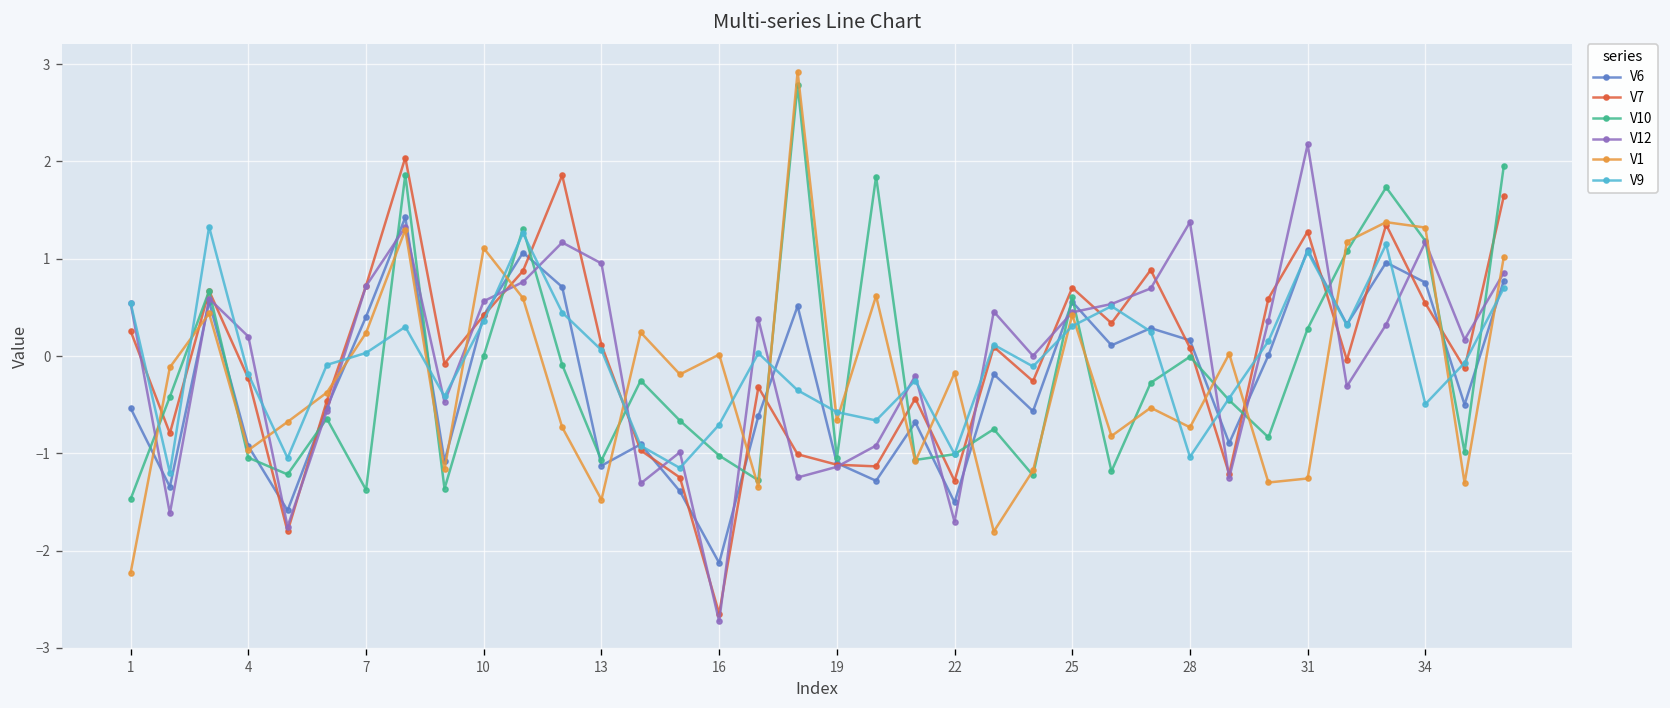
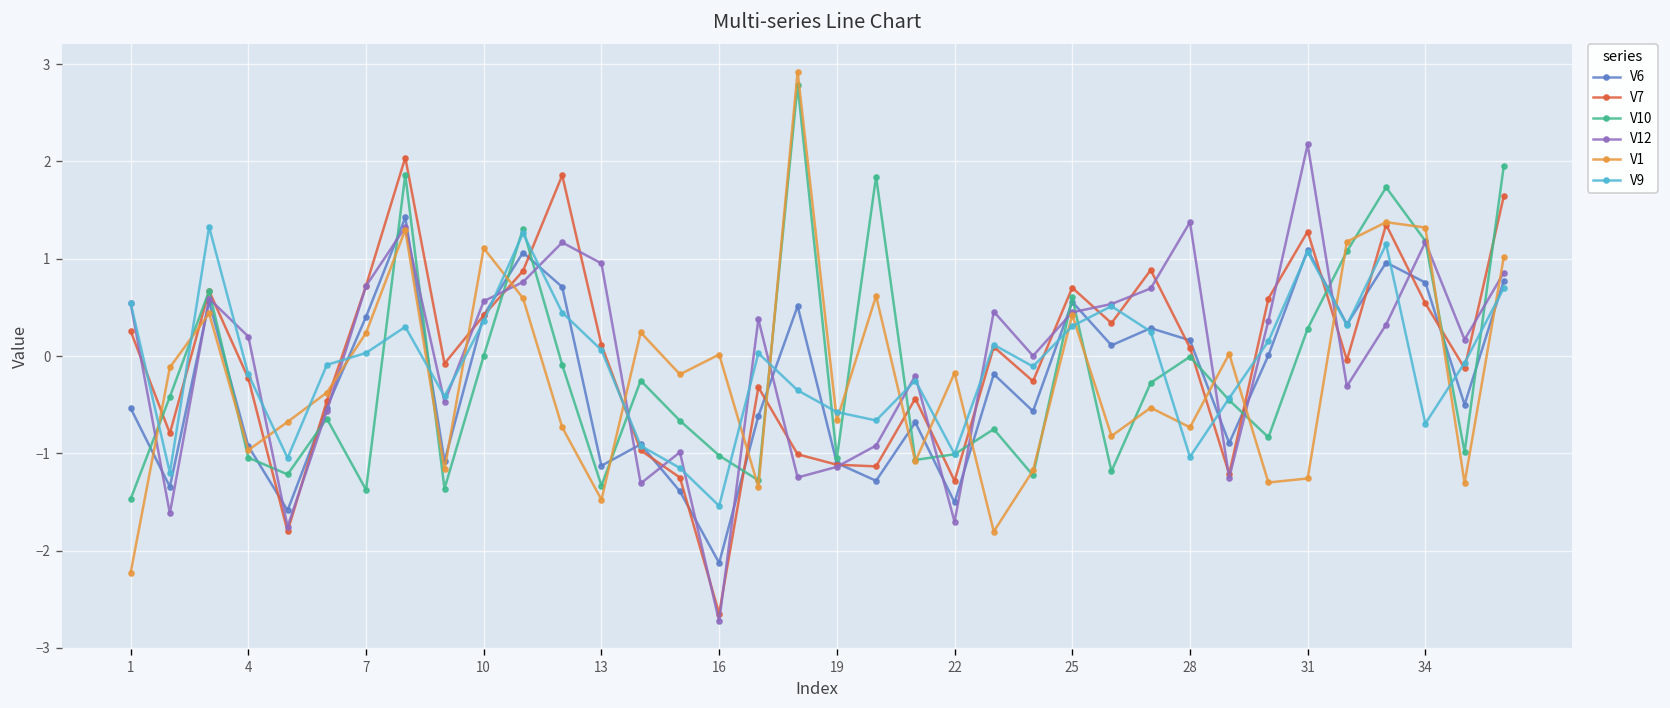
  {
    "V10": {
      "1": -1.5,
      "4": -1.0,
      "7": -1.4,
      "10": 0.0,
-     "13": -1.1,
+     "13": -1.3,
      "16": -1.0,
      "19": -1.0,
      "25": 0.6,
      "28": 0.0,
      "31": 0.3
    },
    "V9": {
      "4": -0.2,
      "7": 0.0,
      "10": 0.4,
      "13": 0.1,
-     "16": -0.7,
+     "16": -1.5,
      "19": -0.6,
      "25": 0.3,
      "28": -1.0,
-     "34": -0.5
+     "34": -0.7
    }
  }
